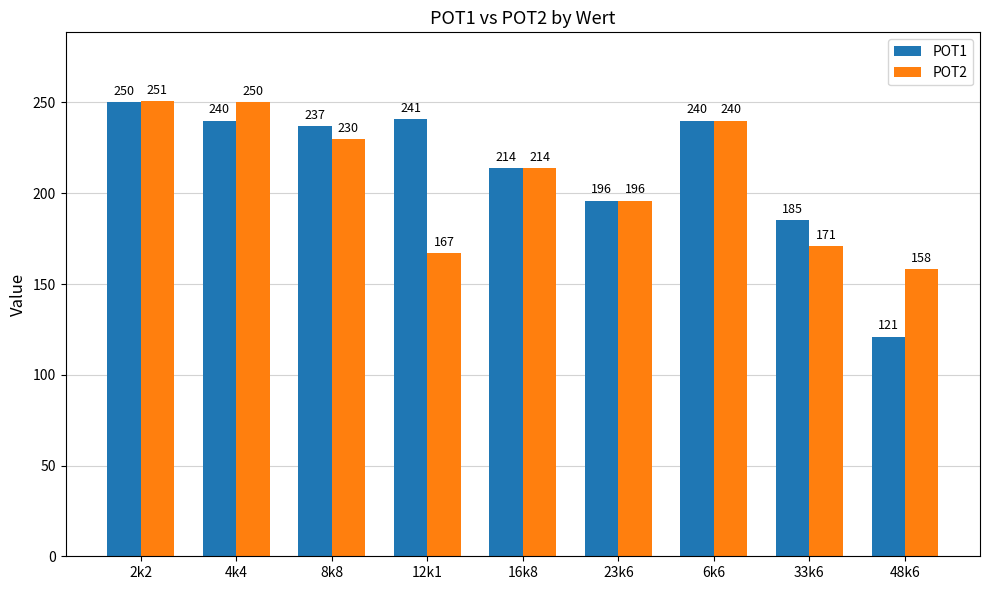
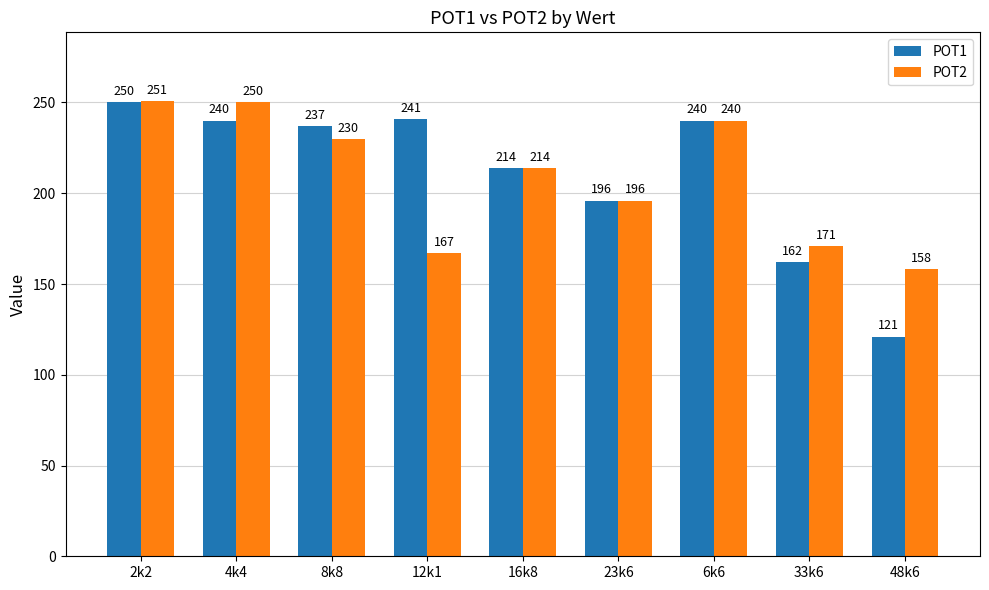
  {
    "POT1": {
      "2k2": 250,
      "4k4": 240,
      "8k8": 237,
      "12k1": 241,
      "16k8": 214,
      "23k6": 196,
      "6k6": 240,
-     "33k6": 185,
+     "33k6": 162,
      "48k6": 121
    },
    "POT2": {
      "2k2": 251,
      "4k4": 250,
      "8k8": 230,
      "12k1": 167,
      "16k8": 214,
      "23k6": 196,
      "6k6": 240,
      "33k6": 171,
      "48k6": 158
    }
  }
